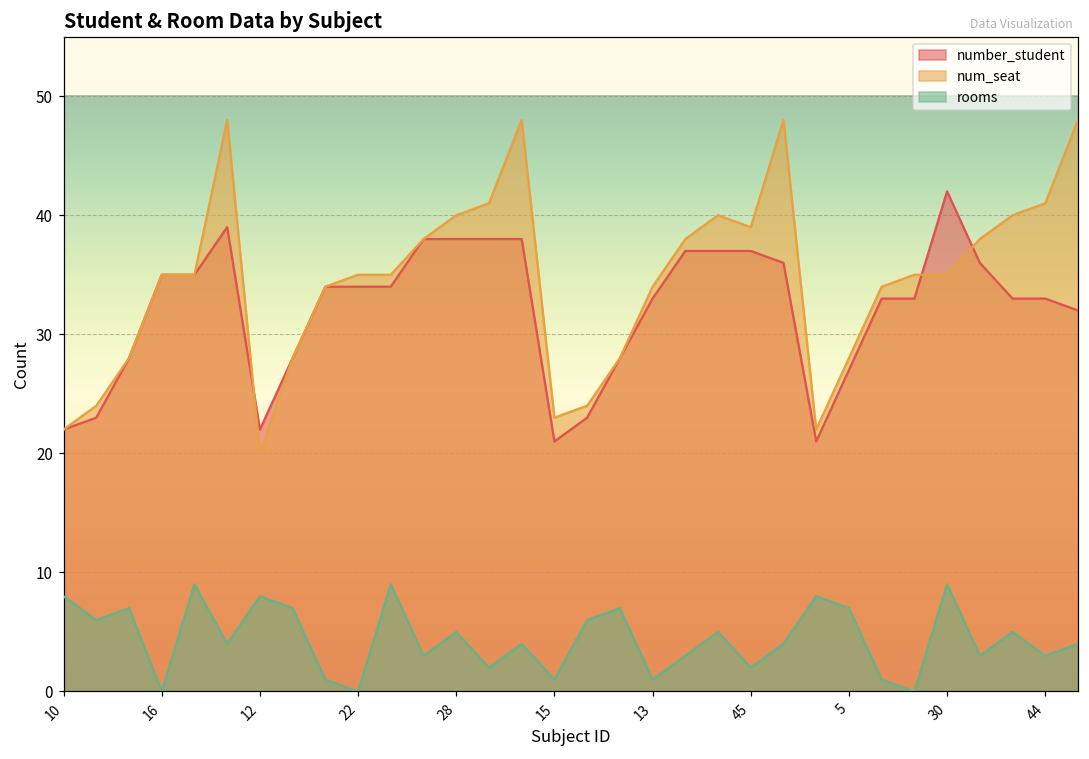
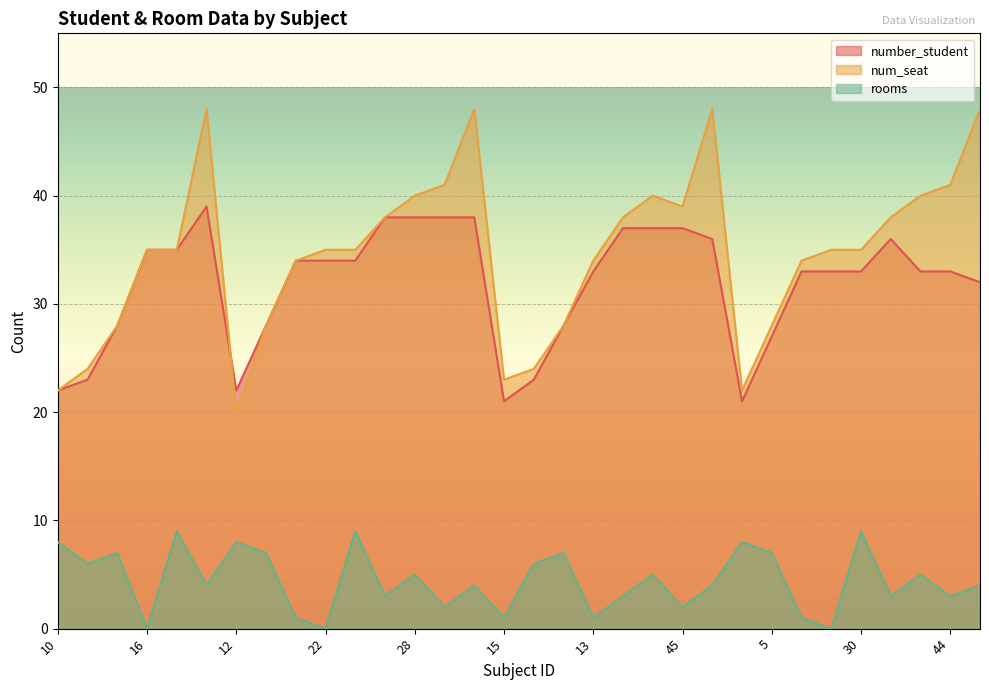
  {
    "number_student": {
      "12": 22,
      "15": 21,
      "45": 37,
-     "30": 42,
+     "30": 33,
      "44": 33
    },
    "num_seat": {
      "12": 20,
      "15": 23,
      "45": 39,
      "30": 35,
      "44": 41
    },
    "rooms": {
      "12": 8,
      "15": 1,
      "45": 2,
      "30": 9,
      "44": 3
    }
  }
